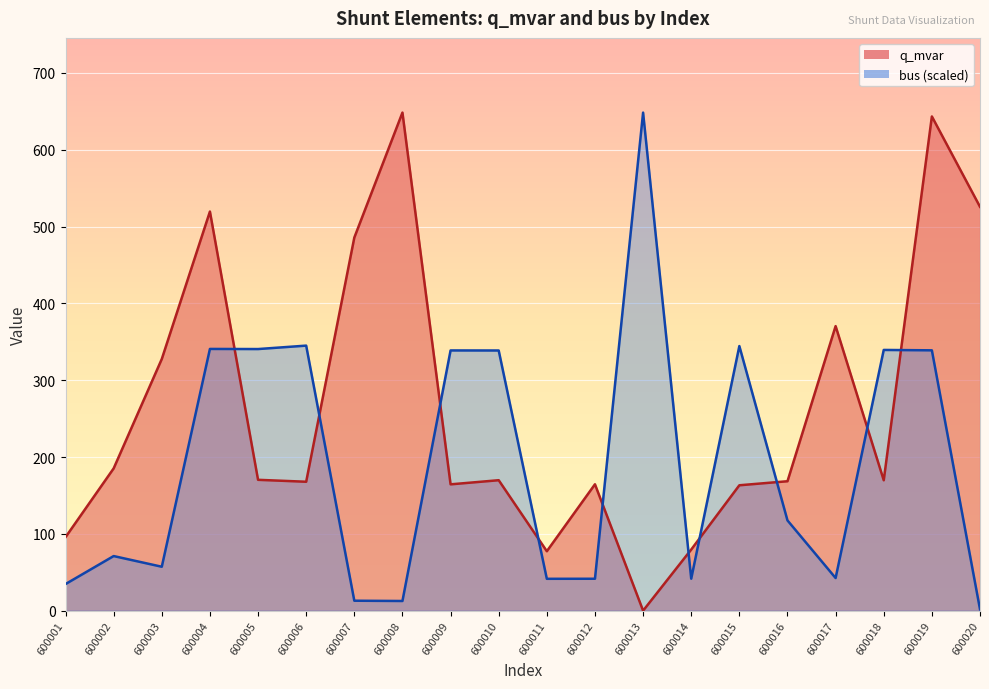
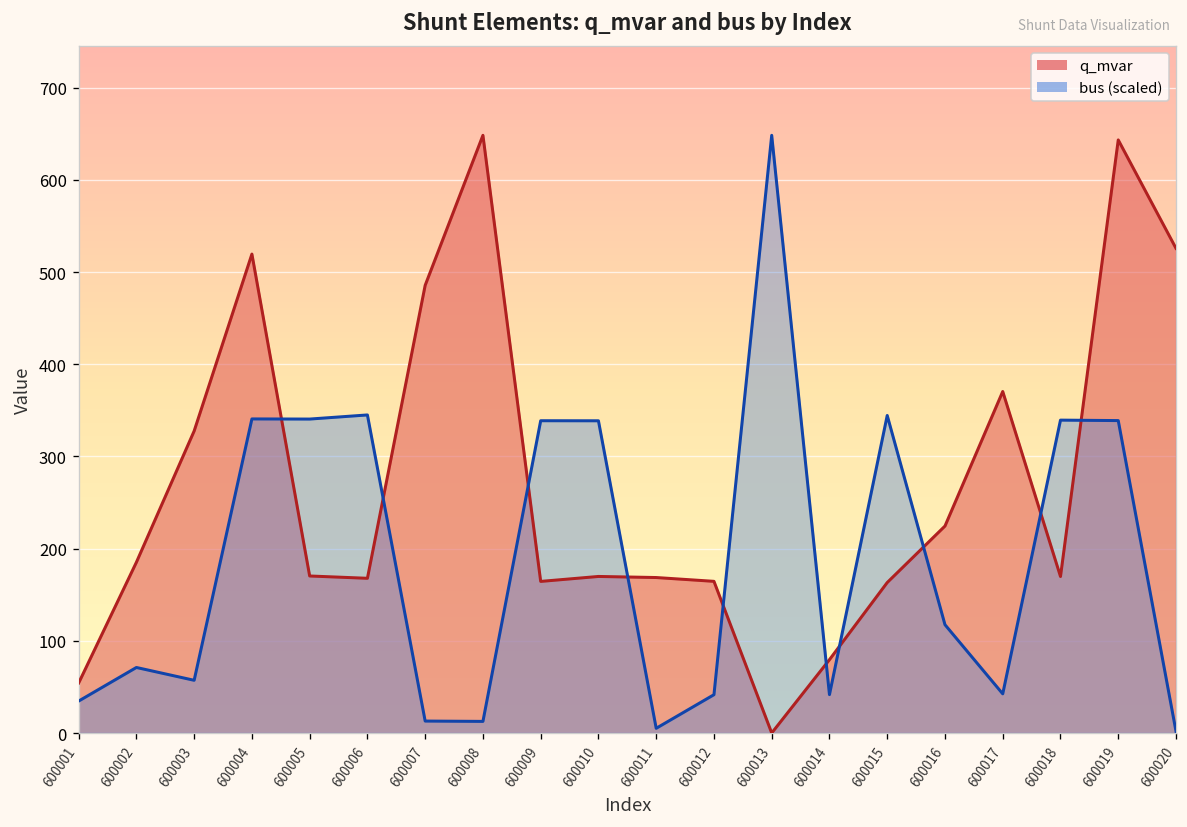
  {
    "q_mvar": {
-     "600001": 100,
+     "600001": 50,
      "600002": 190,
      "600003": 330,
      "600004": 520,
      "600005": 170,
      "600006": 170,
      "600007": 490,
      "600008": 650,
      "600009": 160,
      "600010": 170,
-     "600011": 80,
+     "600011": 170,
      "600012": 160,
      "600013": 0,
      "600014": 80,
      "600015": 160,
-     "600016": 170,
+     "600016": 220,
      "600017": 370,
      "600018": 170,
      "600019": 640,
      "600020": 530
    },
    "bus (scaled)": {
      "600001": 30,
      "600002": 70,
      "600003": 60,
      "600004": 340,
      "600005": 340,
      "600006": 350,
      "600007": 10,
      "600008": 10,
      "600009": 340,
      "600010": 340,
-     "600011": 40,
+     "600011": 10,
      "600012": 40,
      "600013": 650,
      "600014": 40,
      "600015": 340,
      "600016": 120,
      "600017": 40,
      "600018": 340,
      "600019": 340,
      "600020": 0
    }
  }
